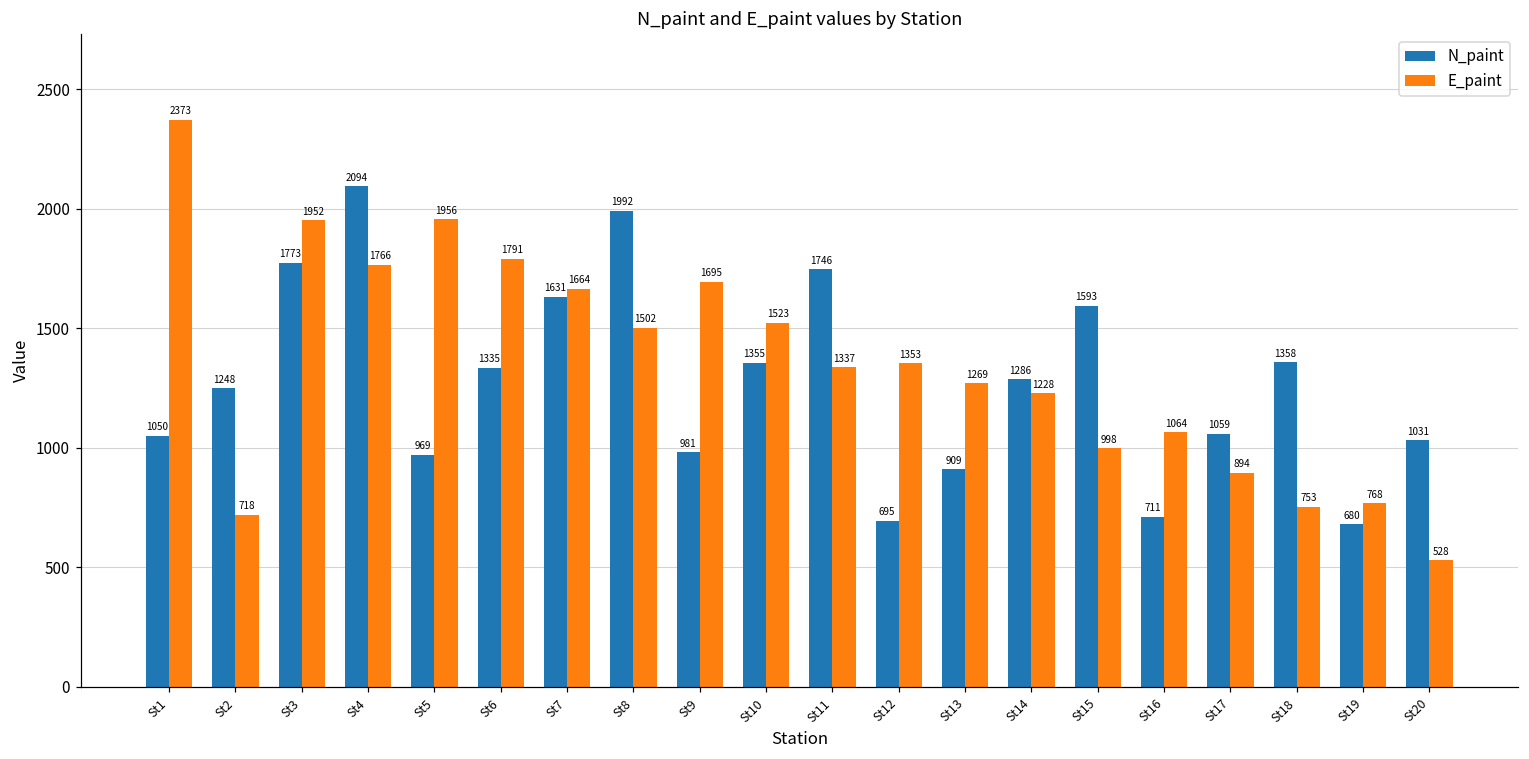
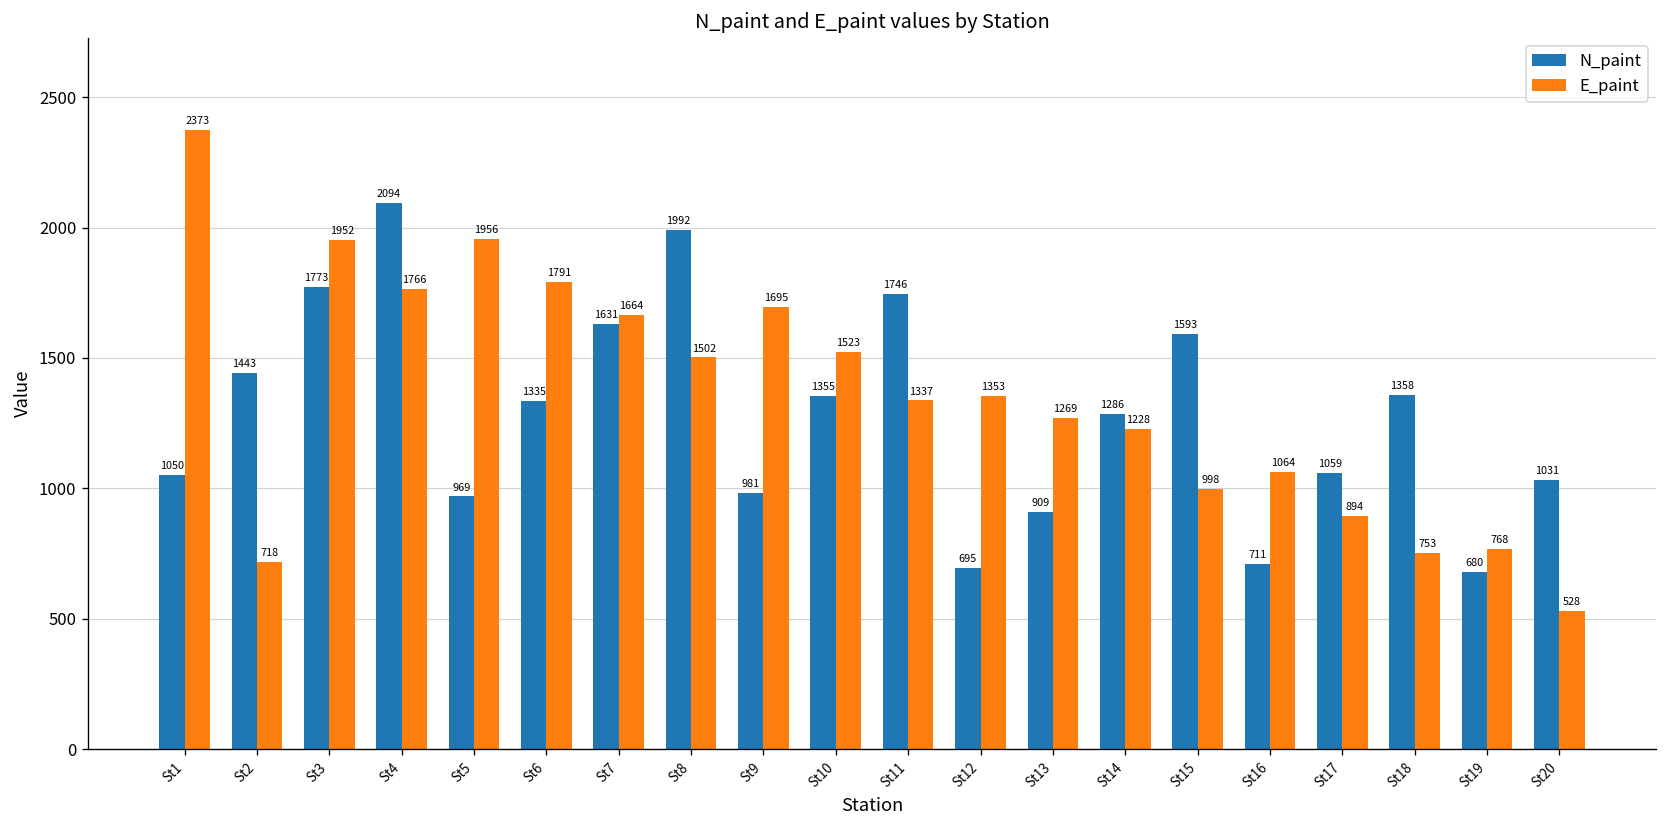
  {
    "N_paint": {
      "St1": 1050,
-     "St2": 1248,
+     "St2": 1443,
      "St3": 1773,
      "St4": 2094,
      "St5": 969,
      "St6": 1335,
      "St7": 1631,
      "St8": 1992,
      "St9": 981,
      "St10": 1355,
      "St11": 1746,
      "St12": 695,
      "St13": 909,
      "St14": 1286,
      "St15": 1593,
      "St16": 711,
      "St17": 1059,
      "St18": 1358,
      "St19": 680,
      "St20": 1031
    },
    "E_paint": {
      "St1": 2373,
      "St2": 718,
      "St3": 1952,
      "St4": 1766,
      "St5": 1956,
      "St6": 1791,
      "St7": 1664,
      "St8": 1502,
      "St9": 1695,
      "St10": 1523,
      "St11": 1337,
      "St12": 1353,
      "St13": 1269,
      "St14": 1228,
      "St15": 998,
      "St16": 1064,
      "St17": 894,
      "St18": 753,
      "St19": 768,
      "St20": 528
    }
  }
